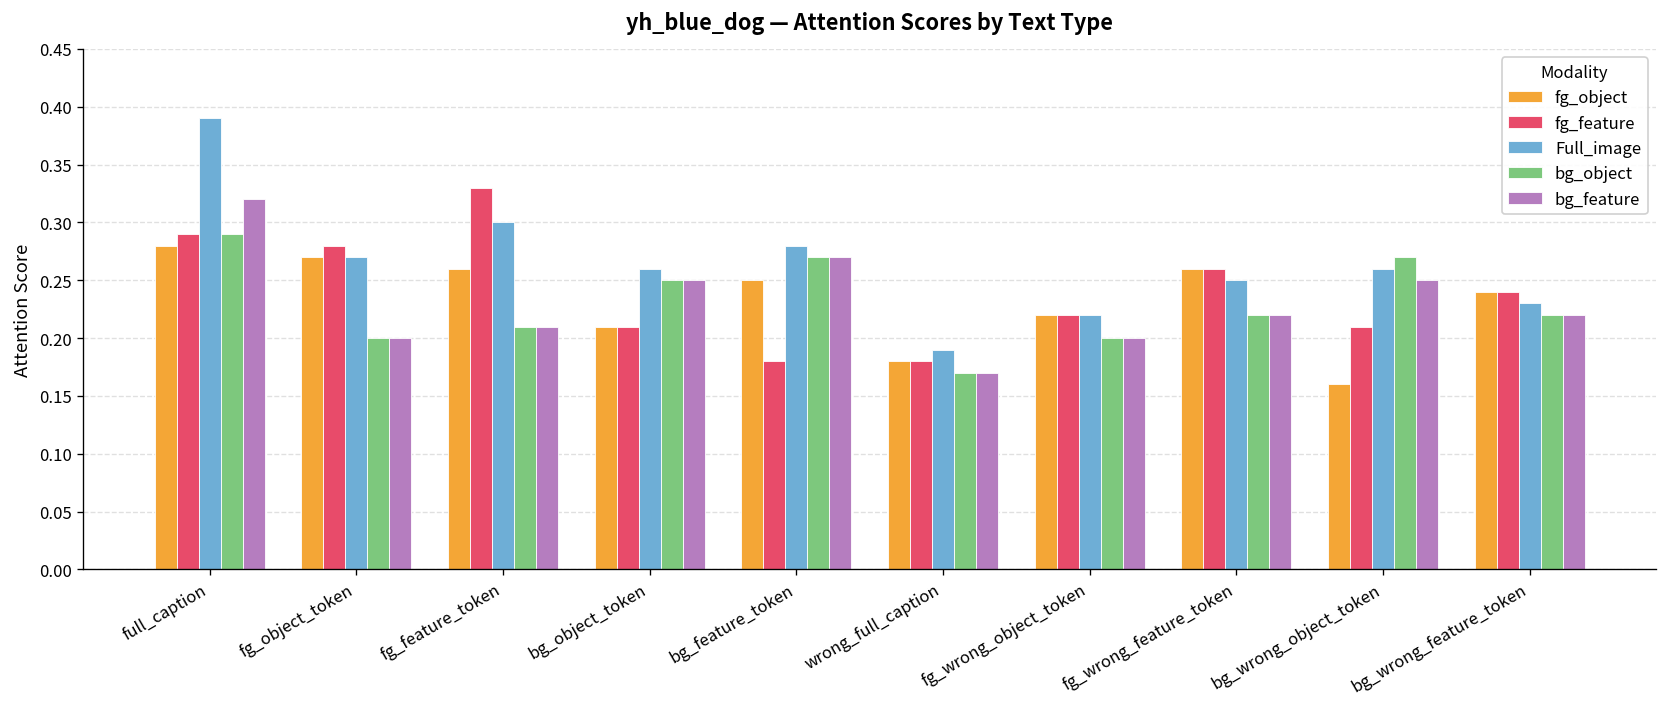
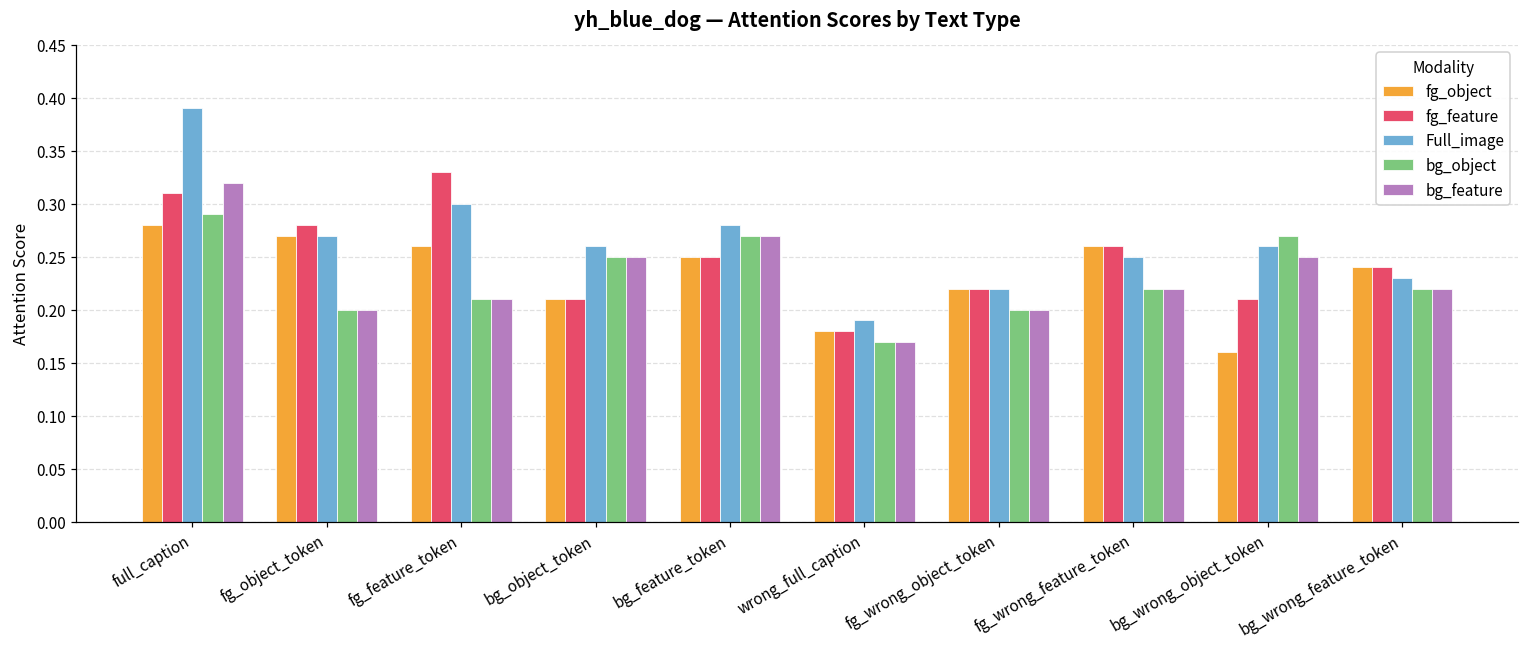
  {
    "fg_object": {
      "full_caption": 0.28,
      "fg_object_token": 0.27,
      "fg_feature_token": 0.26,
      "bg_object_token": 0.21,
      "bg_feature_token": 0.25,
      "wrong_full_caption": 0.18,
      "fg_wrong_object_token": 0.22,
      "fg_wrong_feature_token": 0.26,
      "bg_wrong_object_token": 0.16,
      "bg_wrong_feature_token": 0.24
    },
    "fg_feature": {
-     "full_caption": 0.29,
+     "full_caption": 0.31,
      "fg_object_token": 0.28,
      "fg_feature_token": 0.33,
      "bg_object_token": 0.21,
-     "bg_feature_token": 0.18,
+     "bg_feature_token": 0.25,
      "wrong_full_caption": 0.18,
      "fg_wrong_object_token": 0.22,
      "fg_wrong_feature_token": 0.26,
      "bg_wrong_object_token": 0.21,
      "bg_wrong_feature_token": 0.24
    },
    "Full_image": {
      "full_caption": 0.39,
      "fg_object_token": 0.27,
      "fg_feature_token": 0.30,
      "bg_object_token": 0.26,
      "bg_feature_token": 0.28,
      "wrong_full_caption": 0.19,
      "fg_wrong_object_token": 0.22,
      "fg_wrong_feature_token": 0.25,
      "bg_wrong_object_token": 0.26,
      "bg_wrong_feature_token": 0.23
    },
    "bg_object": {
      "full_caption": 0.29,
      "fg_object_token": 0.20,
      "fg_feature_token": 0.21,
      "bg_object_token": 0.25,
      "bg_feature_token": 0.27,
      "wrong_full_caption": 0.17,
      "fg_wrong_object_token": 0.20,
      "fg_wrong_feature_token": 0.22,
      "bg_wrong_object_token": 0.27,
      "bg_wrong_feature_token": 0.22
    },
    "bg_feature": {
      "full_caption": 0.32,
      "fg_object_token": 0.20,
      "fg_feature_token": 0.21,
      "bg_object_token": 0.25,
      "bg_feature_token": 0.27,
      "wrong_full_caption": 0.17,
      "fg_wrong_object_token": 0.20,
      "fg_wrong_feature_token": 0.22,
      "bg_wrong_object_token": 0.25,
      "bg_wrong_feature_token": 0.22
    }
  }
